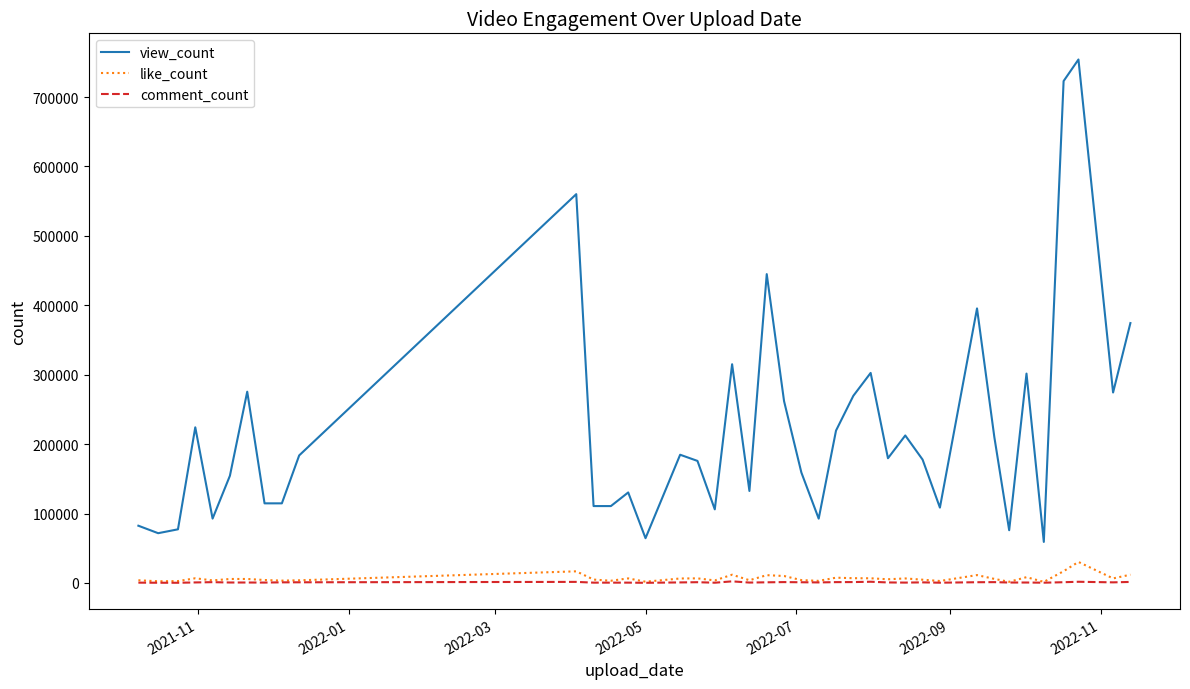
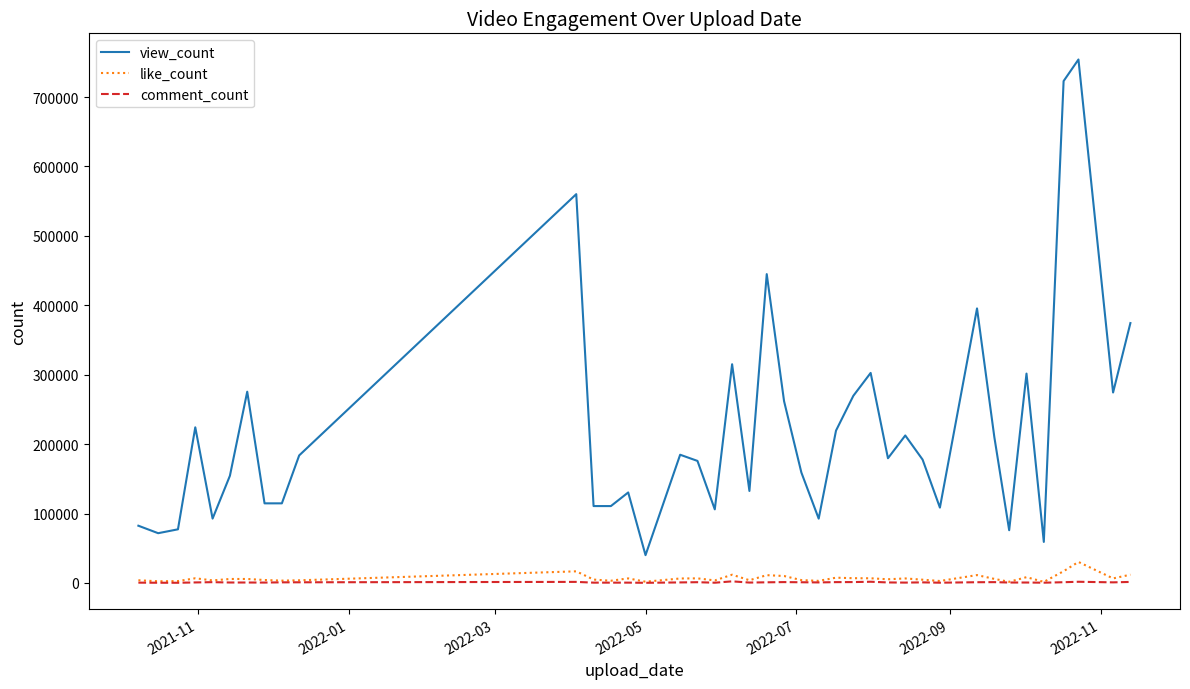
  {
    "view_count": {
-     "2022-05": 60000
+     "2022-05": 40000
    }
  }
